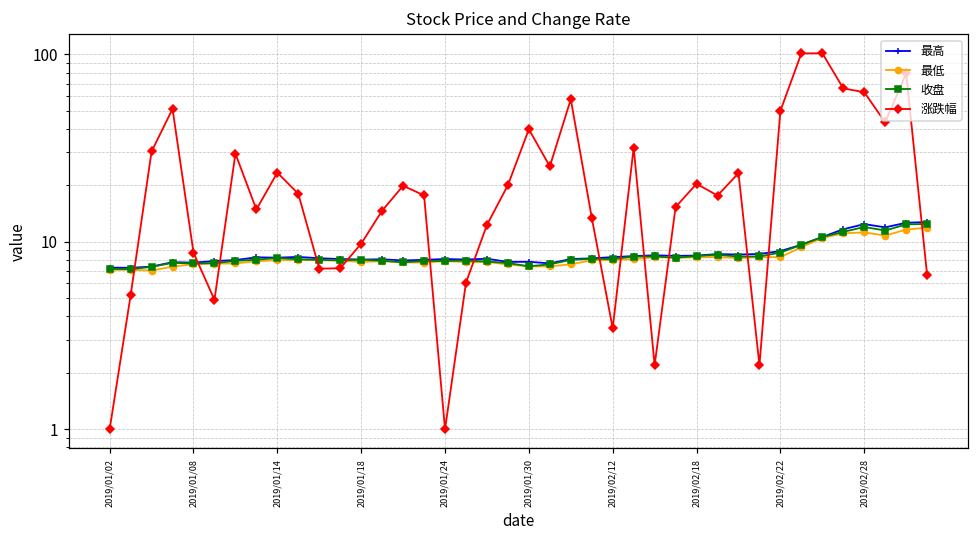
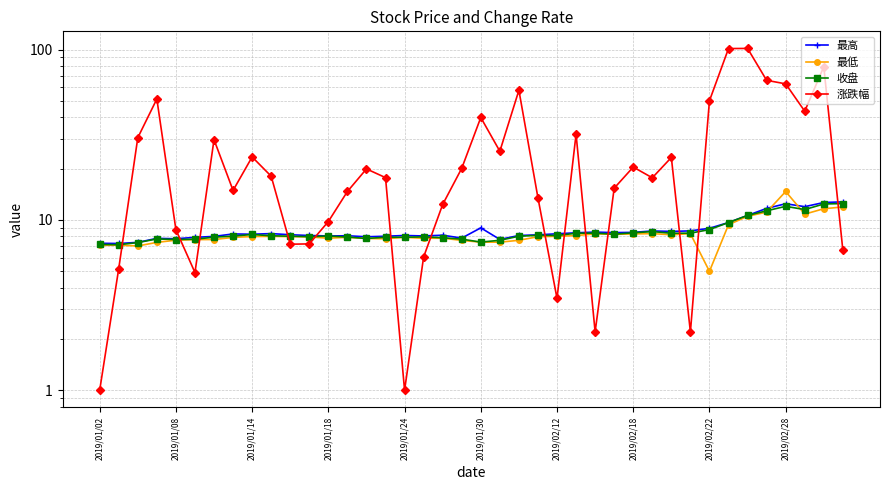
  {
    "最高": {
-     "2019/01/30": 8,
+     "2019/01/30": 9,
      "2019/02/28": 12
    },
    "最低": {
-     "2019/02/22": 8,
-     "2019/02/28": 11
+     "2019/02/22": 5.0,
+     "2019/02/28": 15
    },
    "收盘": {
      "2019/02/28": 12
    },
    "涨跌幅": {
      "2019/01/02": 1.0,
      "2019/01/08": 9,
      "2019/01/14": 23,
      "2019/01/18": 10,
      "2019/01/24": 1.0,
      "2019/01/30": 40,
      "2019/02/12": 3.5,
      "2019/02/18": 20,
      "2019/02/22": 50,
      "2019/02/28": 63
    }
  }
